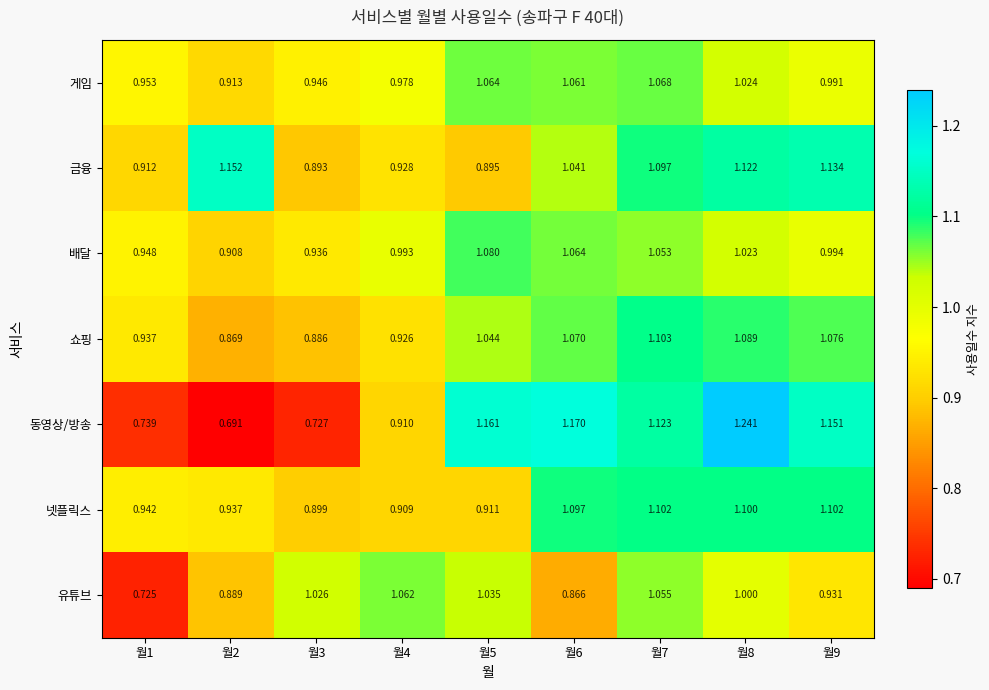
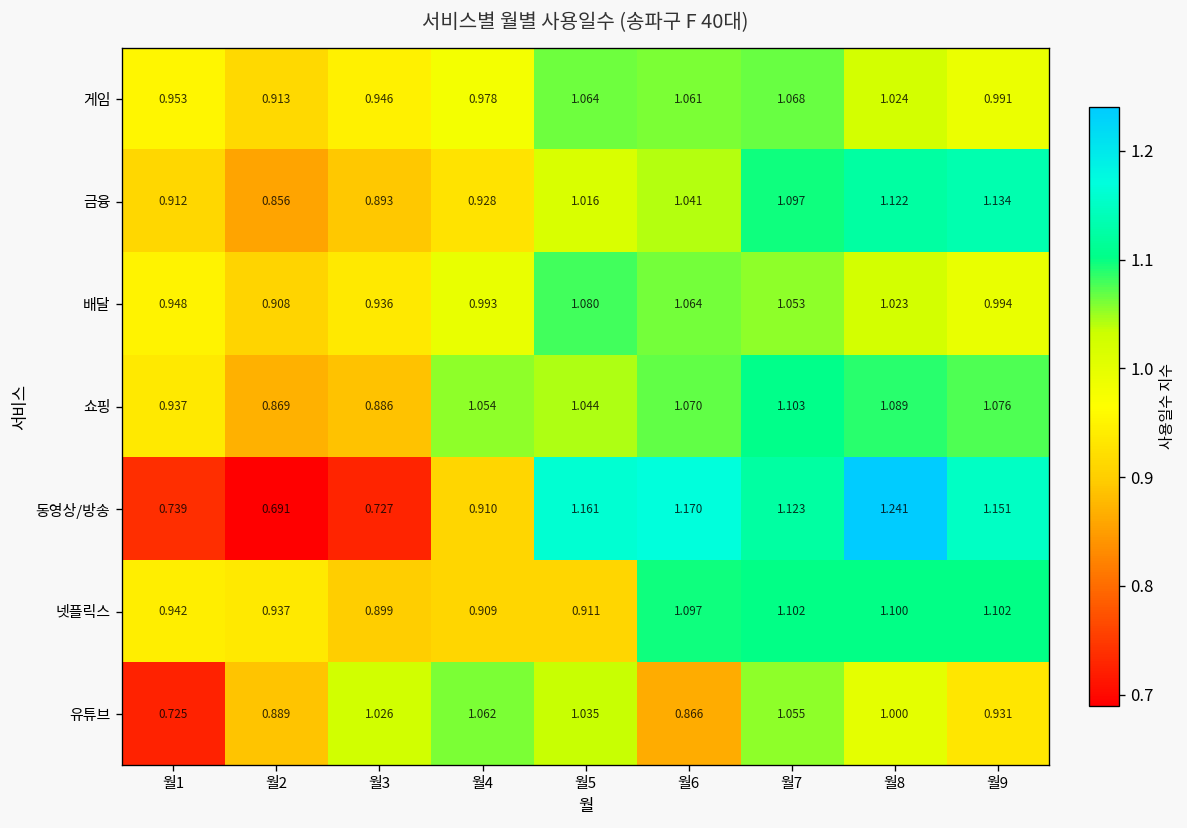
  {
    "게임": {
      "월1": 0.953,
      "월2": 0.913,
      "월3": 0.946,
      "월4": 0.978,
      "월5": 1.064,
      "월6": 1.061,
      "월7": 1.068,
      "월8": 1.024,
      "월9": 0.991
    },
    "금융": {
      "월1": 0.912,
-     "월2": 1.152,
+     "월2": 0.856,
      "월3": 0.893,
      "월4": 0.928,
-     "월5": 0.895,
+     "월5": 1.016,
      "월6": 1.041,
      "월7": 1.097,
      "월8": 1.122,
      "월9": 1.134
    },
    "배달": {
      "월1": 0.948,
      "월2": 0.908,
      "월3": 0.936,
      "월4": 0.993,
      "월5": 1.080,
      "월6": 1.064,
      "월7": 1.053,
      "월8": 1.023,
      "월9": 0.994
    },
    "쇼핑": {
      "월1": 0.937,
      "월2": 0.869,
      "월3": 0.886,
-     "월4": 0.926,
+     "월4": 1.054,
      "월5": 1.044,
      "월6": 1.070,
      "월7": 1.103,
      "월8": 1.089,
      "월9": 1.076
    },
    "동영상/방송": {
      "월1": 0.739,
      "월2": 0.691,
      "월3": 0.727,
      "월4": 0.910,
      "월5": 1.161,
      "월6": 1.170,
      "월7": 1.123,
      "월8": 1.241,
      "월9": 1.151
    },
    "넷플릭스": {
      "월1": 0.942,
      "월2": 0.937,
      "월3": 0.899,
      "월4": 0.909,
      "월5": 0.911,
      "월6": 1.097,
      "월7": 1.102,
      "월8": 1.100,
      "월9": 1.102
    },
    "유튜브": {
      "월1": 0.725,
      "월2": 0.889,
      "월3": 1.026,
      "월4": 1.062,
      "월5": 1.035,
      "월6": 0.866,
      "월7": 1.055,
      "월8": 1.000,
      "월9": 0.931
    }
  }
